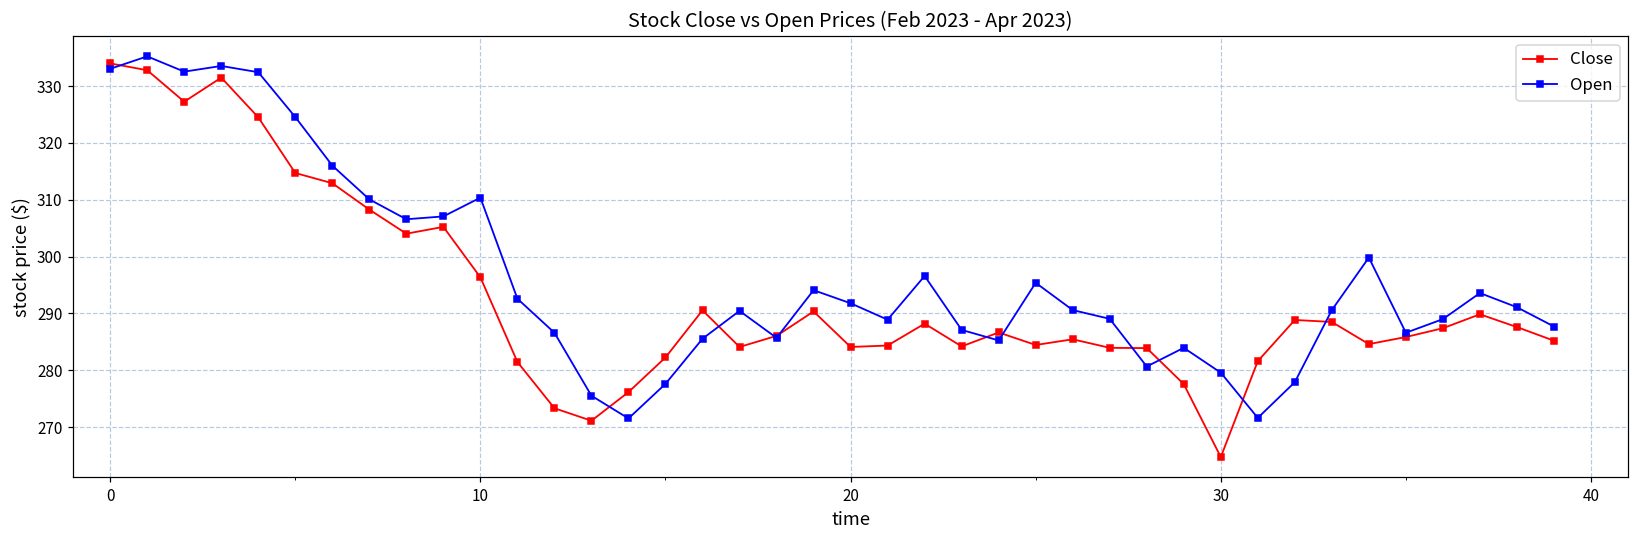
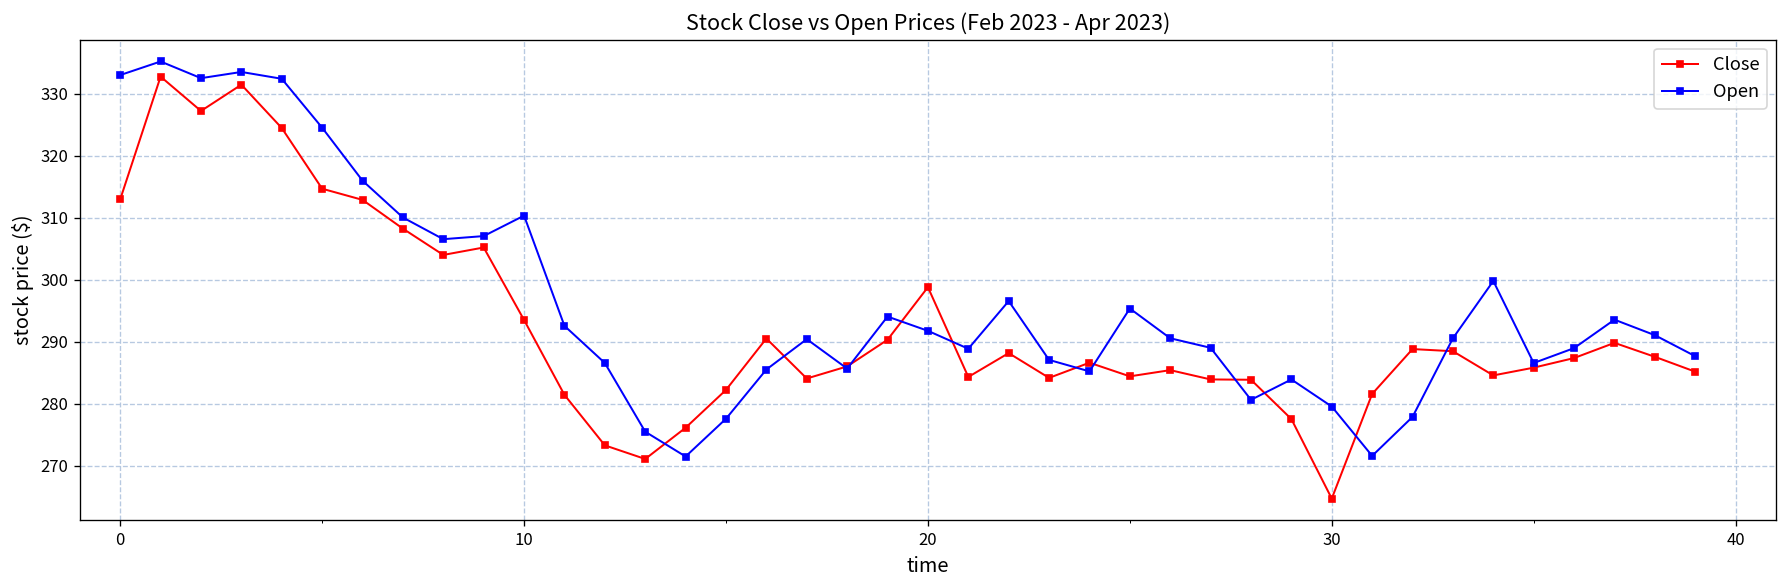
  {
    "Close": {
-     "0": 334,
-     "10": 296,
-     "20": 284,
+     "0": 313,
+     "10": 294,
+     "20": 299,
      "30": 265
    },
    "Open": {
      "0": 333,
      "10": 310,
      "20": 292,
      "30": 280
    }
  }
